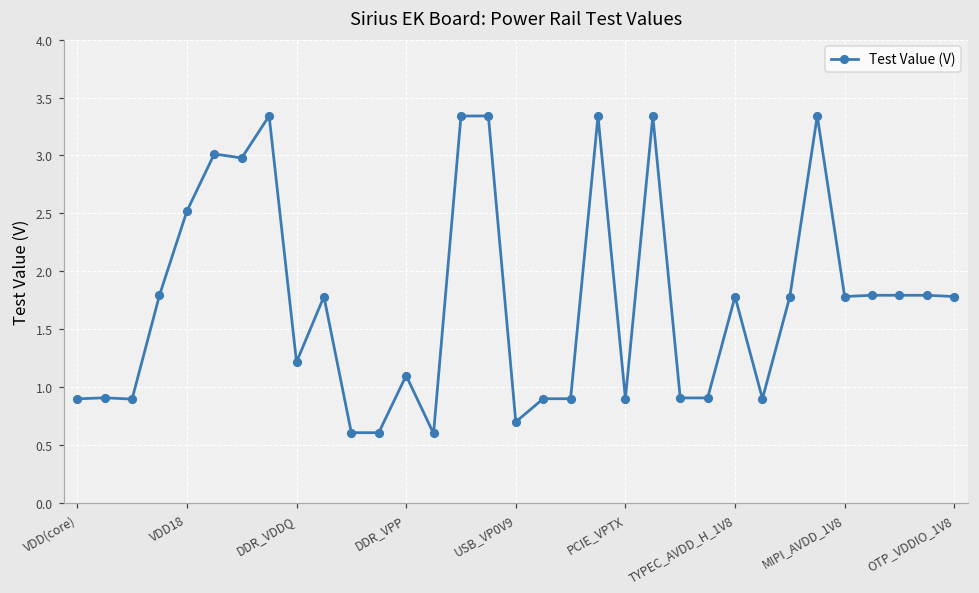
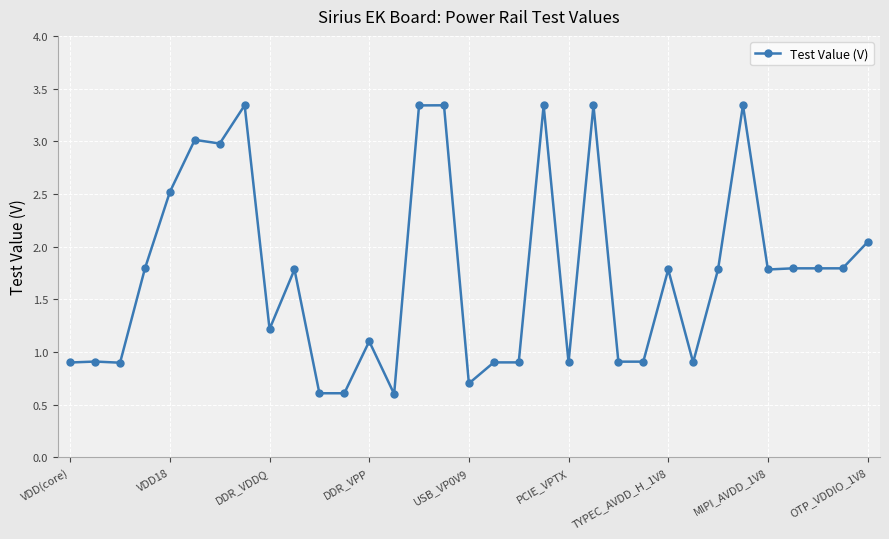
  {
    "VDD(core)": 0.90,
    "VDD18": 2.52,
    "DDR_VDDQ": 1.22,
    "DDR_VPP": 1.10,
    "USB_VP0V9": 0.70,
    "PCIE_VPTX": 0.90,
    "TYPEC_AVDD_H_1V8": 1.78,
    "MIPI_AVDD_1V8": 1.78,
-   "OTP_VDDIO_1V8": 1.78
+   "OTP_VDDIO_1V8": 2.04
  }
